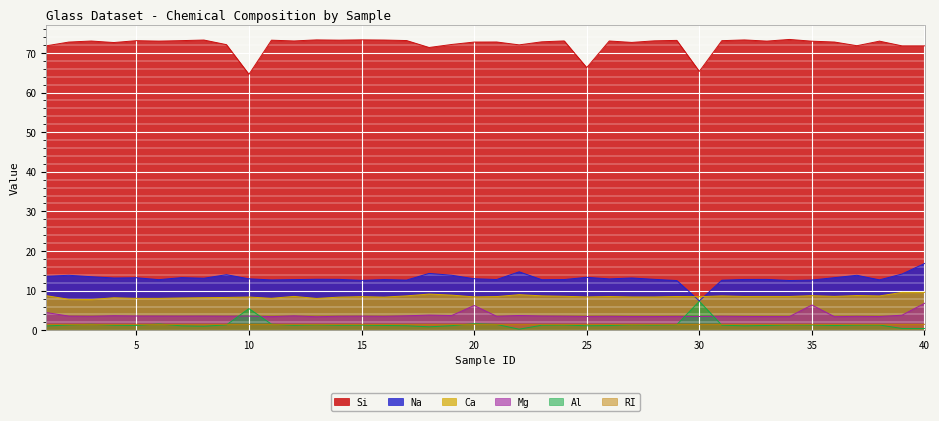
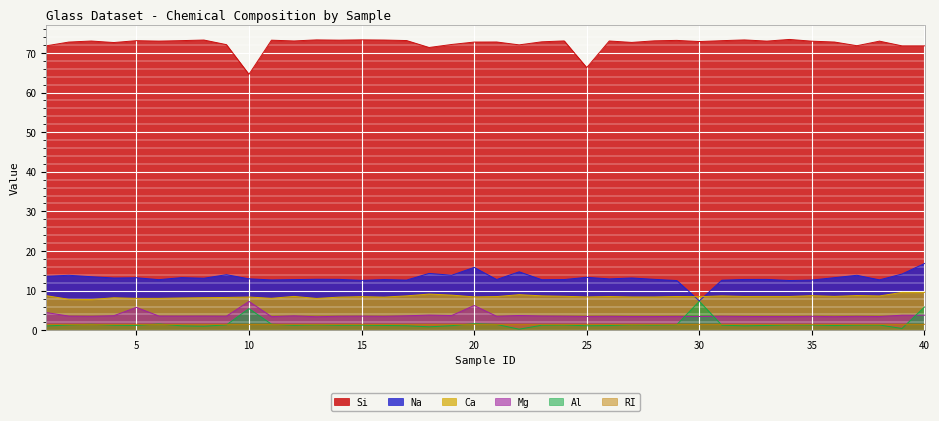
  {
    "Si": {
      "5": 73,
      "10": 65,
      "15": 73,
      "20": 73,
      "25": 66,
-     "30": 65,
+     "30": 73,
      "35": 73,
      "40": 72
    },
    "Na": {
      "5": 13,
      "10": 13,
      "15": 13,
-     "20": 13,
+     "20": 16,
      "25": 13,
      "35": 13,
      "40": 17
    },
    "Mg": {
-     "5": 4,
-     "10": 4,
+     "5": 6,
+     "10": 7,
      "15": 4,
      "20": 6,
      "25": 4,
      "30": 3,
-     "35": 6,
-     "40": 7
+     "35": 4,
+     "40": 4
    },
    "Al": {
      "10": 5,
-     "40": 0
+     "40": 6
    }
  }
